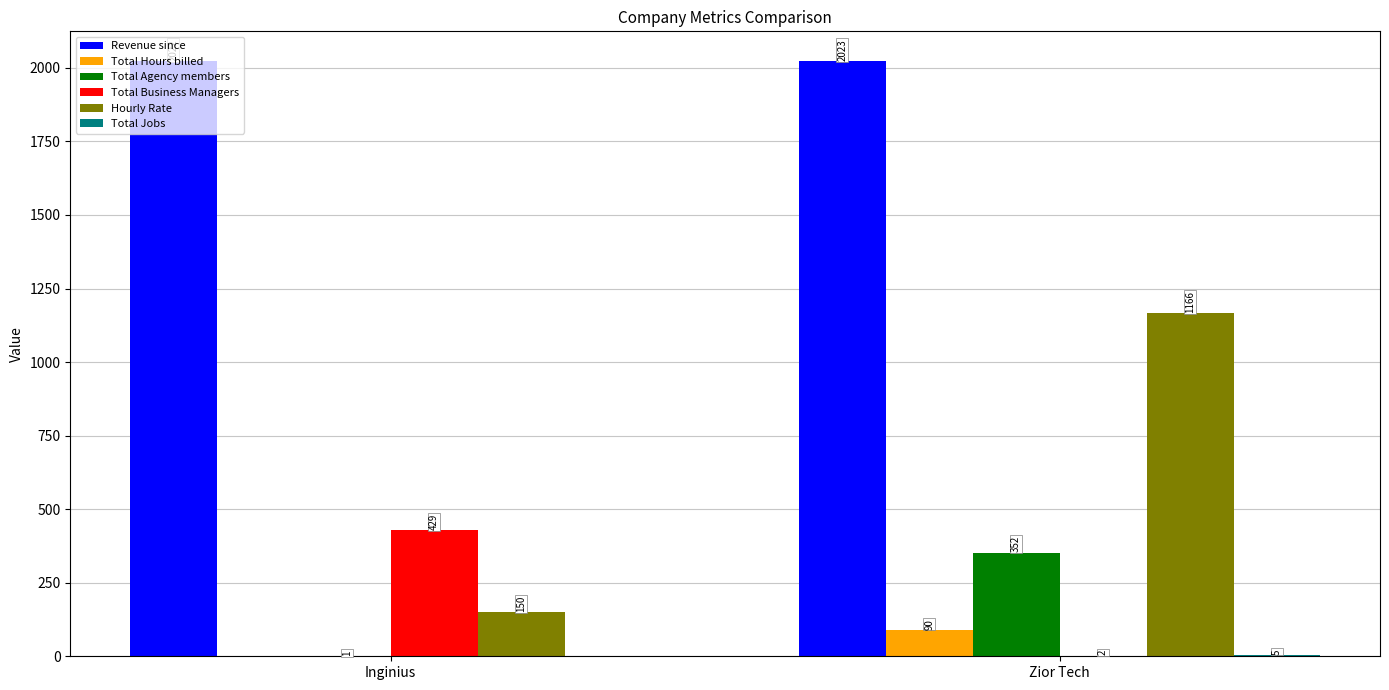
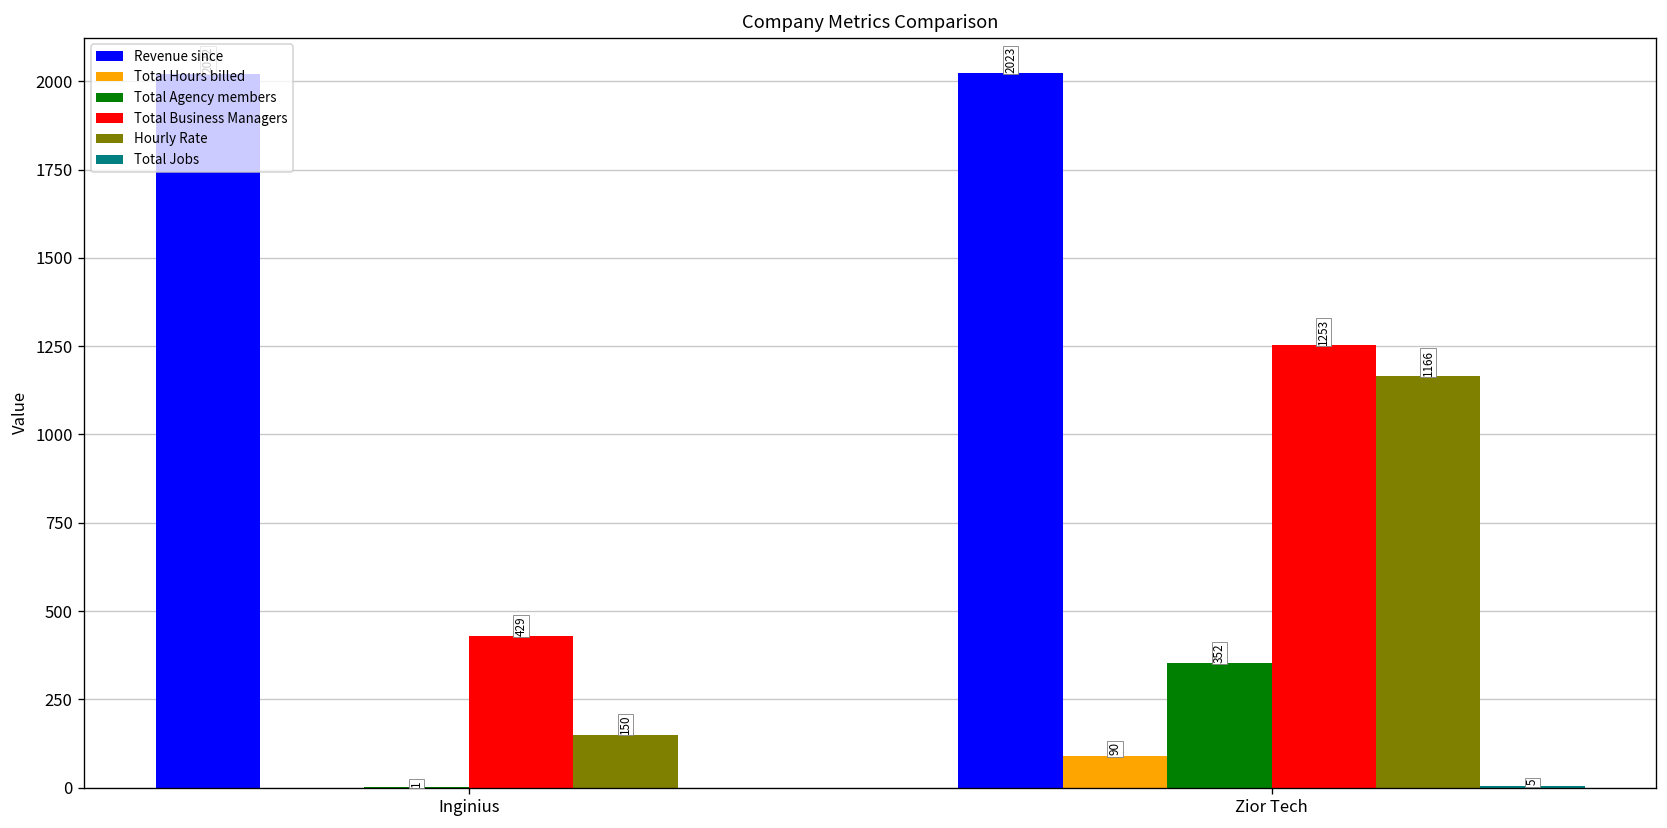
  {
    "Total Hours billed": {
      "Inginius": 0
    },
    "Total Business Managers": {
-     "Zior Tech": 2
+     "Zior Tech": 1253
    },
    "Total Jobs": {
      "Inginius": 0
    }
  }
